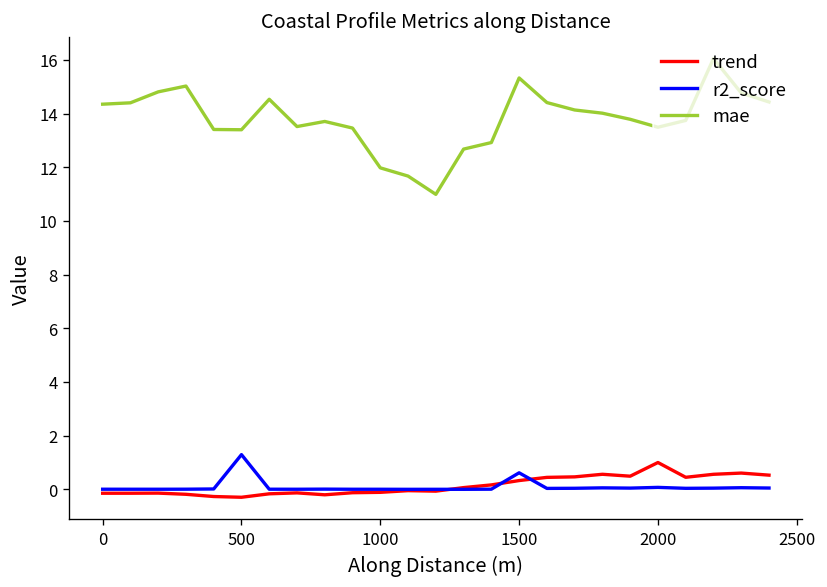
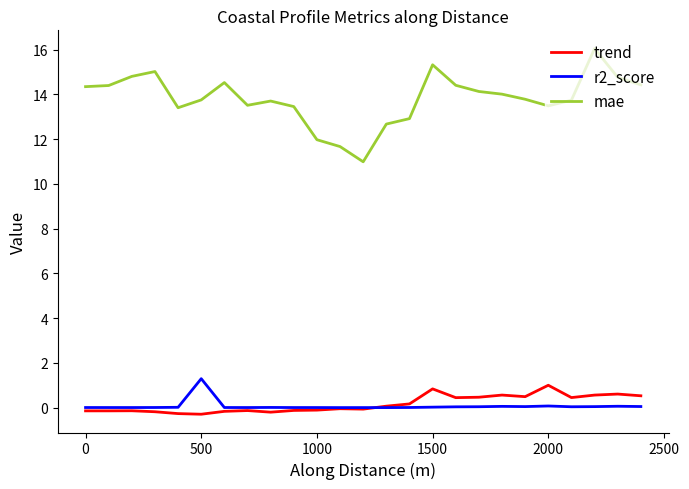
  {
    "trend": {
      "0": -0.1,
      "500": -0.3,
-     "1500": 0.3,
+     "1500": 0.8,
      "2000": 1.0
    },
    "r2_score": {
      "0": 0.0,
      "500": 1.3,
-     "1500": 0.6,
+     "1500": 0.0,
      "2000": 0.1
    },
    "mae": {
      "0": 14.3,
-     "500": 13.4,
+     "500": 13.8,
      "1000": 12.0,
      "1500": 15.3
    }
  }
